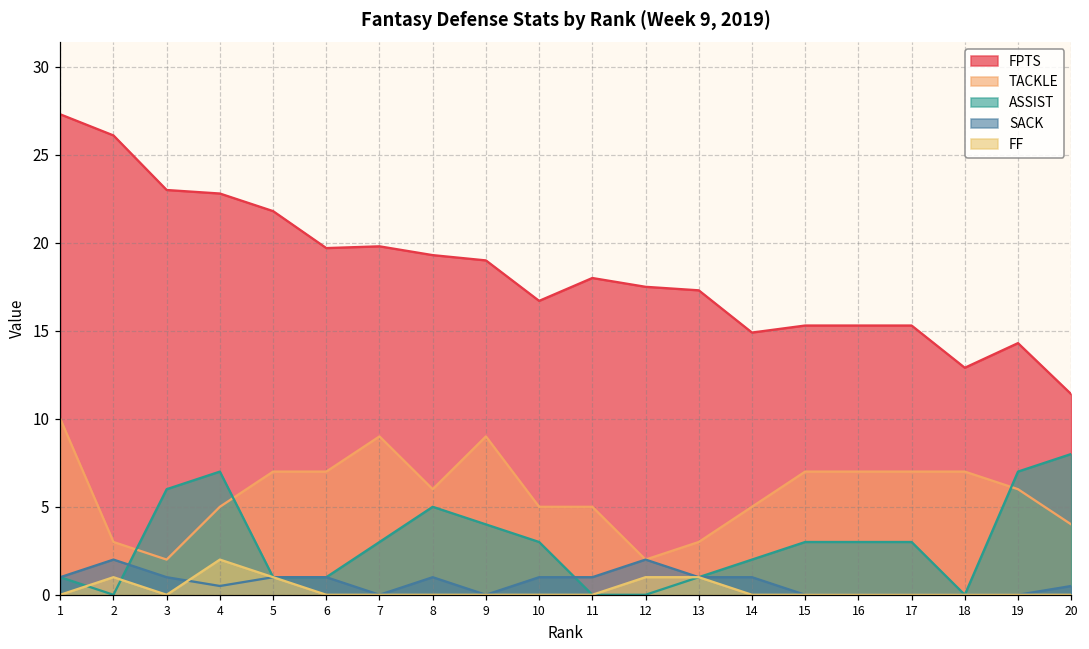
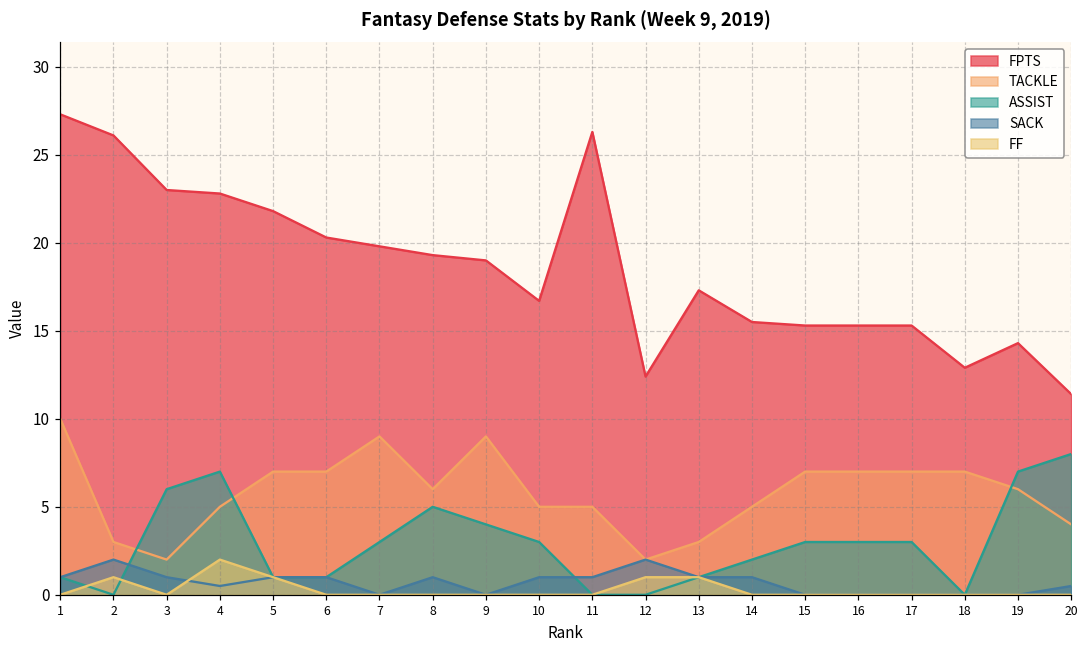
  {
    "FPTS": {
      "1": 27.3,
      "2": 26.1,
      "3": 23.0,
      "4": 22.8,
      "5": 21.8,
-     "6": 19.7,
+     "6": 20.3,
      "7": 19.8,
      "8": 19.3,
      "9": 19.0,
      "10": 16.7,
-     "11": 18.0,
-     "12": 17.5,
+     "11": 26.3,
+     "12": 12.4,
      "13": 17.3,
-     "14": 14.9,
+     "14": 15.5,
      "15": 15.3,
      "16": 15.3,
      "17": 15.3,
      "18": 12.9,
      "19": 14.3,
      "20": 11.4
    }
  }
